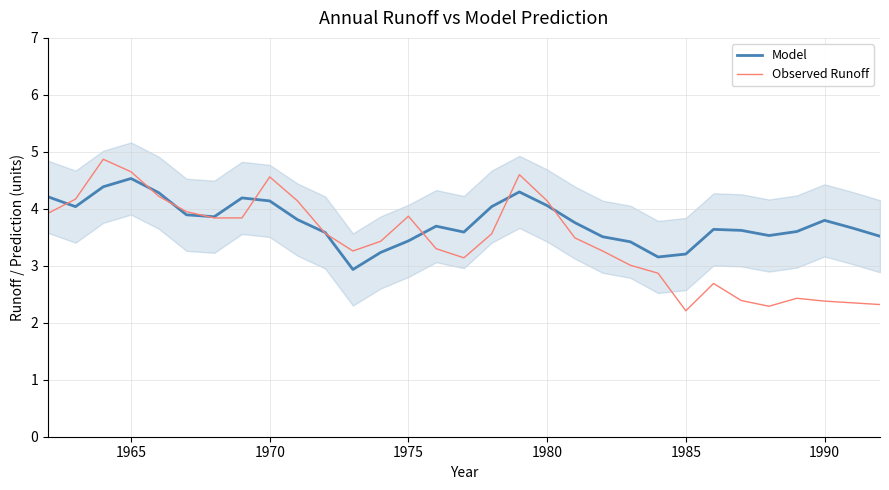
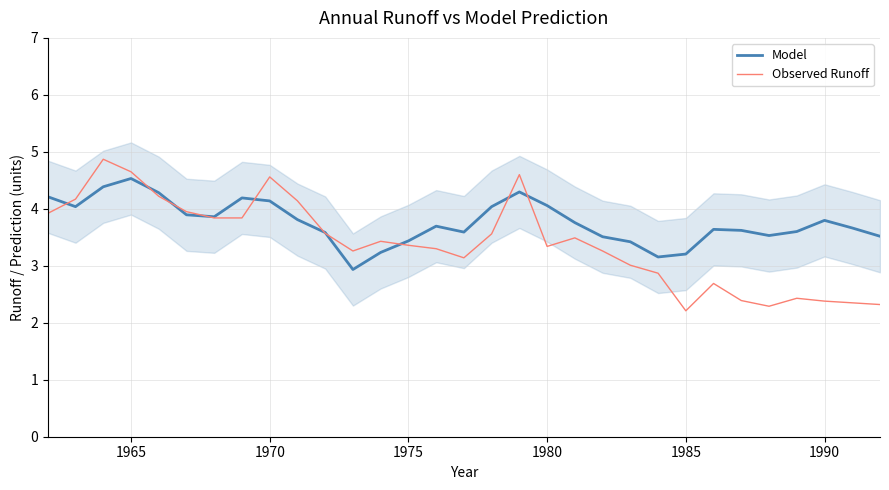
  {
    "Observed Runoff": {
      "1965": 4.7,
      "1970": 4.6,
-     "1975": 3.9,
-     "1980": 4.1,
+     "1975": 3.4,
+     "1980": 3.3,
      "1985": 2.2,
      "1990": 2.4
    }
  }
